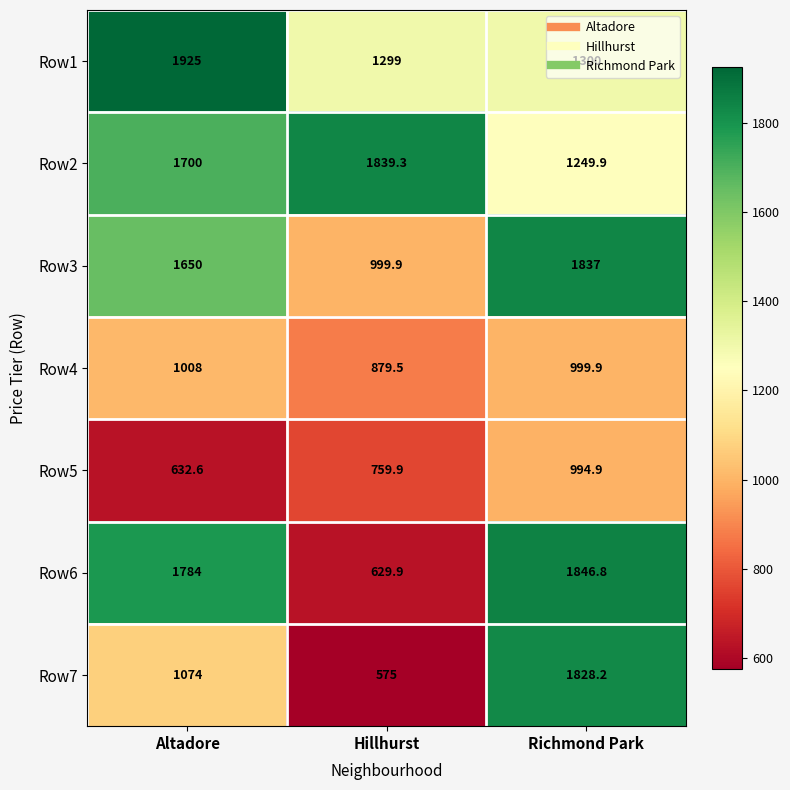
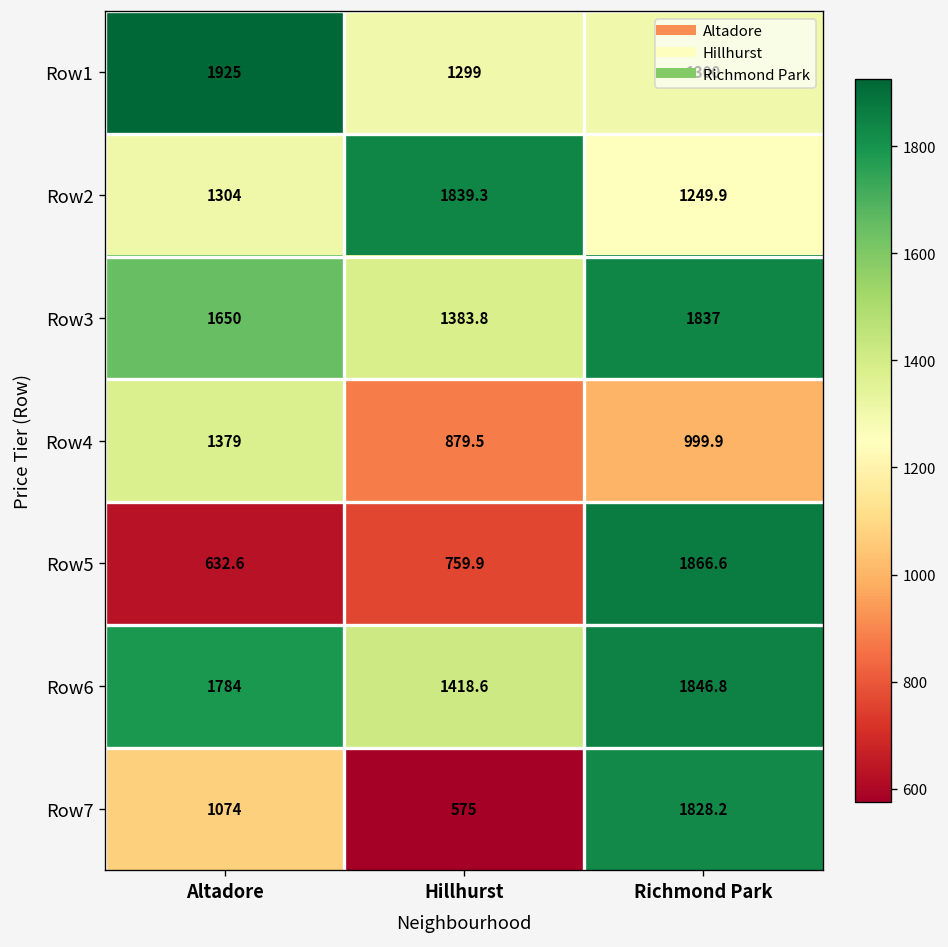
  {
    "Row1": {
      "Altadore": 1925,
      "Hillhurst": 1299
    },
    "Row2": {
-     "Altadore": 1700,
+     "Altadore": 1304,
      "Hillhurst": 1839.3,
      "Richmond Park": 1249.9
    },
    "Row3": {
      "Altadore": 1650,
-     "Hillhurst": 999.9,
+     "Hillhurst": 1383.8,
      "Richmond Park": 1837
    },
    "Row4": {
-     "Altadore": 1008,
+     "Altadore": 1379,
      "Hillhurst": 879.5,
      "Richmond Park": 999.9
    },
    "Row5": {
      "Altadore": 632.6,
      "Hillhurst": 759.9,
-     "Richmond Park": 994.9
+     "Richmond Park": 1866.6
    },
    "Row6": {
      "Altadore": 1784,
-     "Hillhurst": 629.9,
+     "Hillhurst": 1418.6,
      "Richmond Park": 1846.8
    },
    "Row7": {
      "Altadore": 1074,
      "Hillhurst": 575,
      "Richmond Park": 1828.2
    }
  }
